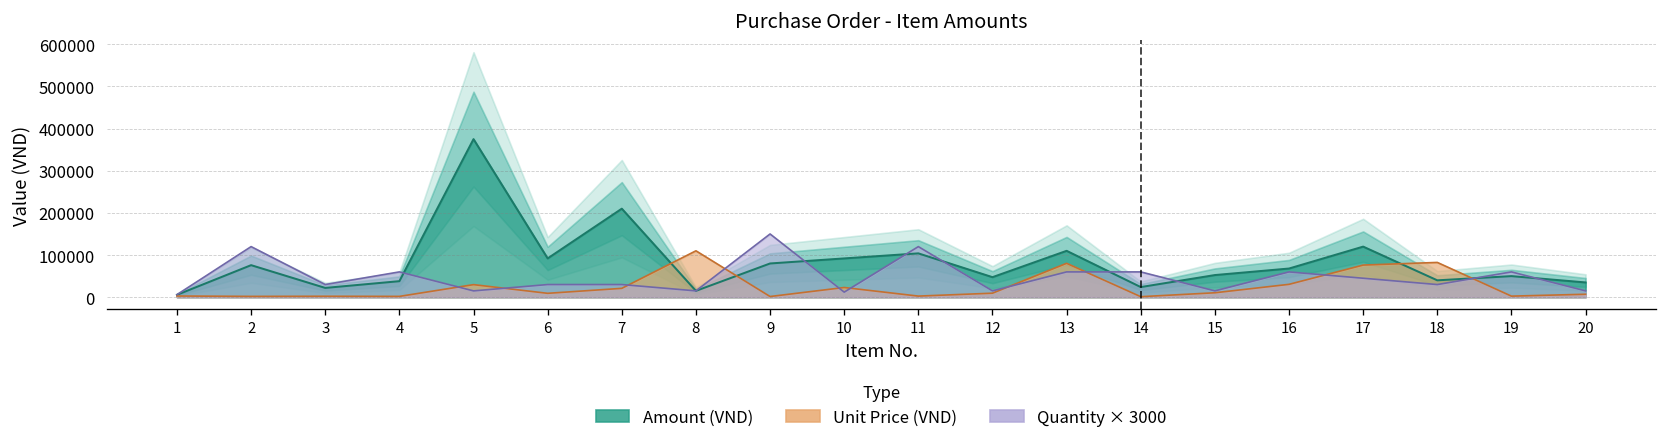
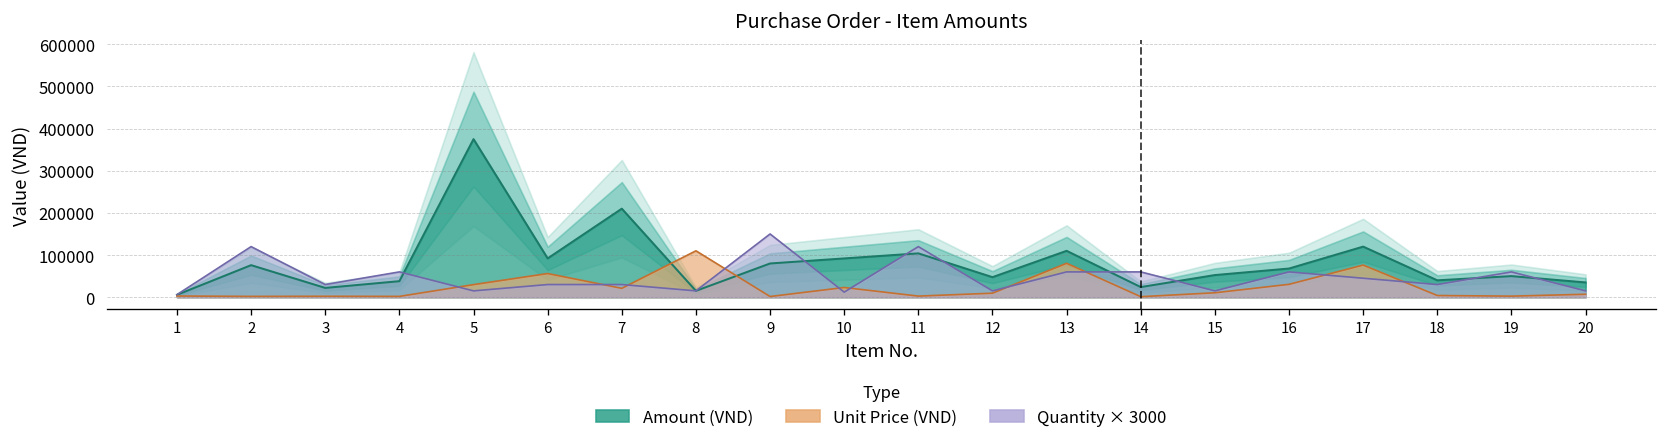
  {
    "Unit Price (VND)": {
      "2": 0,
      "3": 0,
      "4": 0,
      "5": 30000,
-     "6": 10000,
+     "6": 60000,
      "7": 20000,
      "8": 110000,
      "9": 0,
      "10": 20000,
      "11": 0,
      "13": 80000,
      "14": 0,
      "16": 30000,
      "17": 80000,
-     "18": 80000,
+     "18": 0,
      "19": 0,
      "20": 10000
    }
  }
